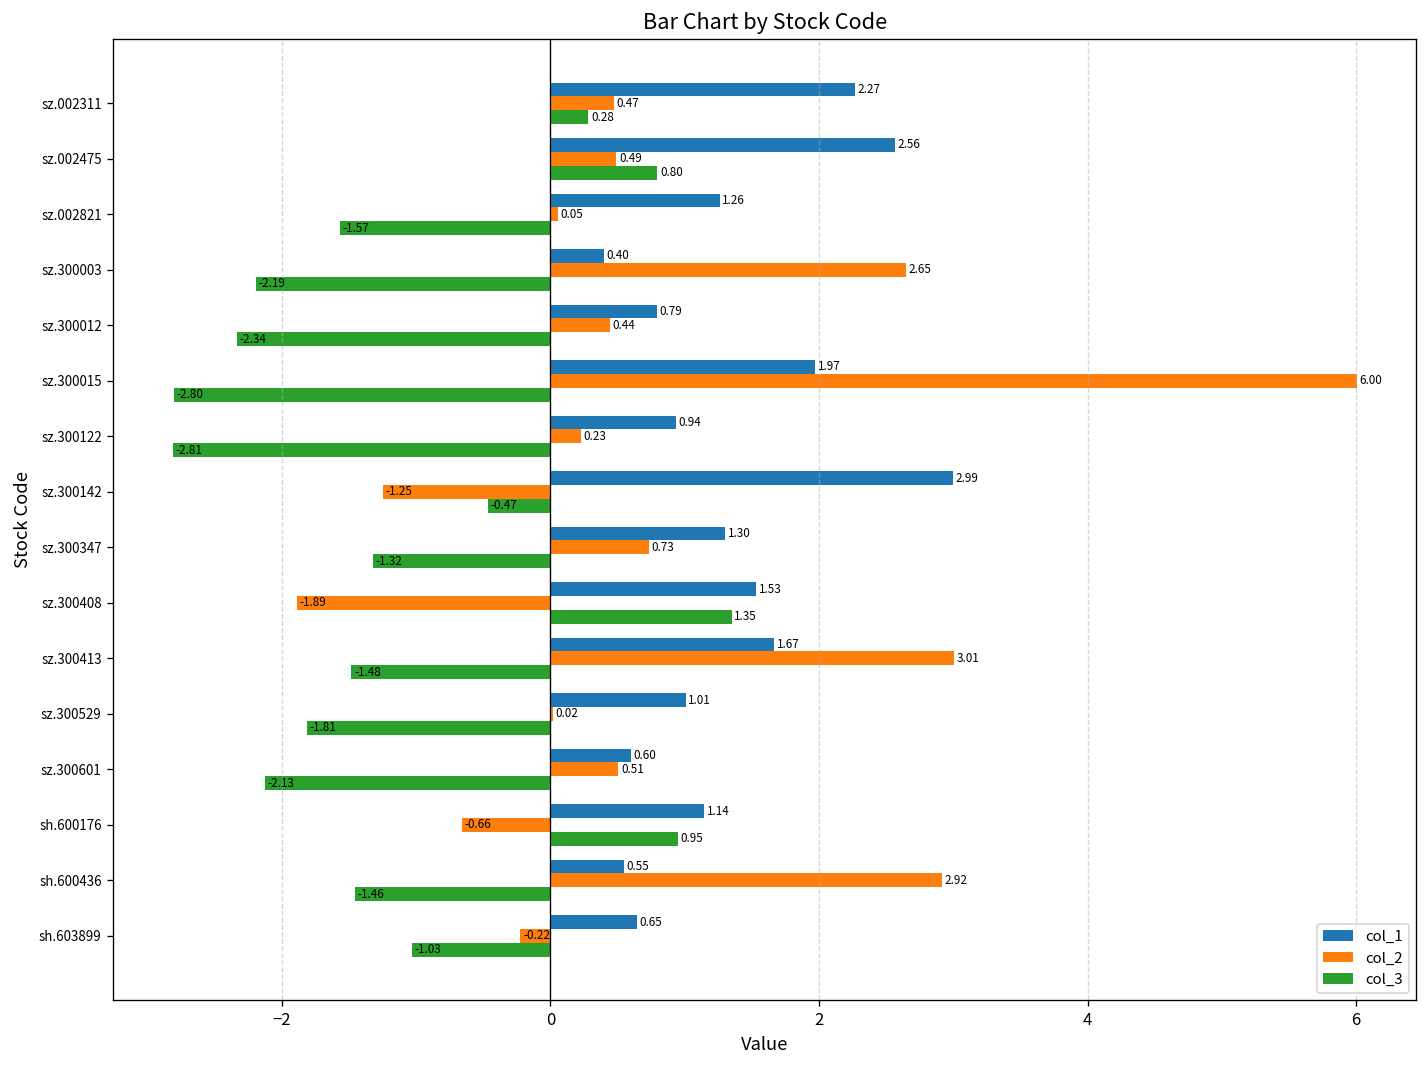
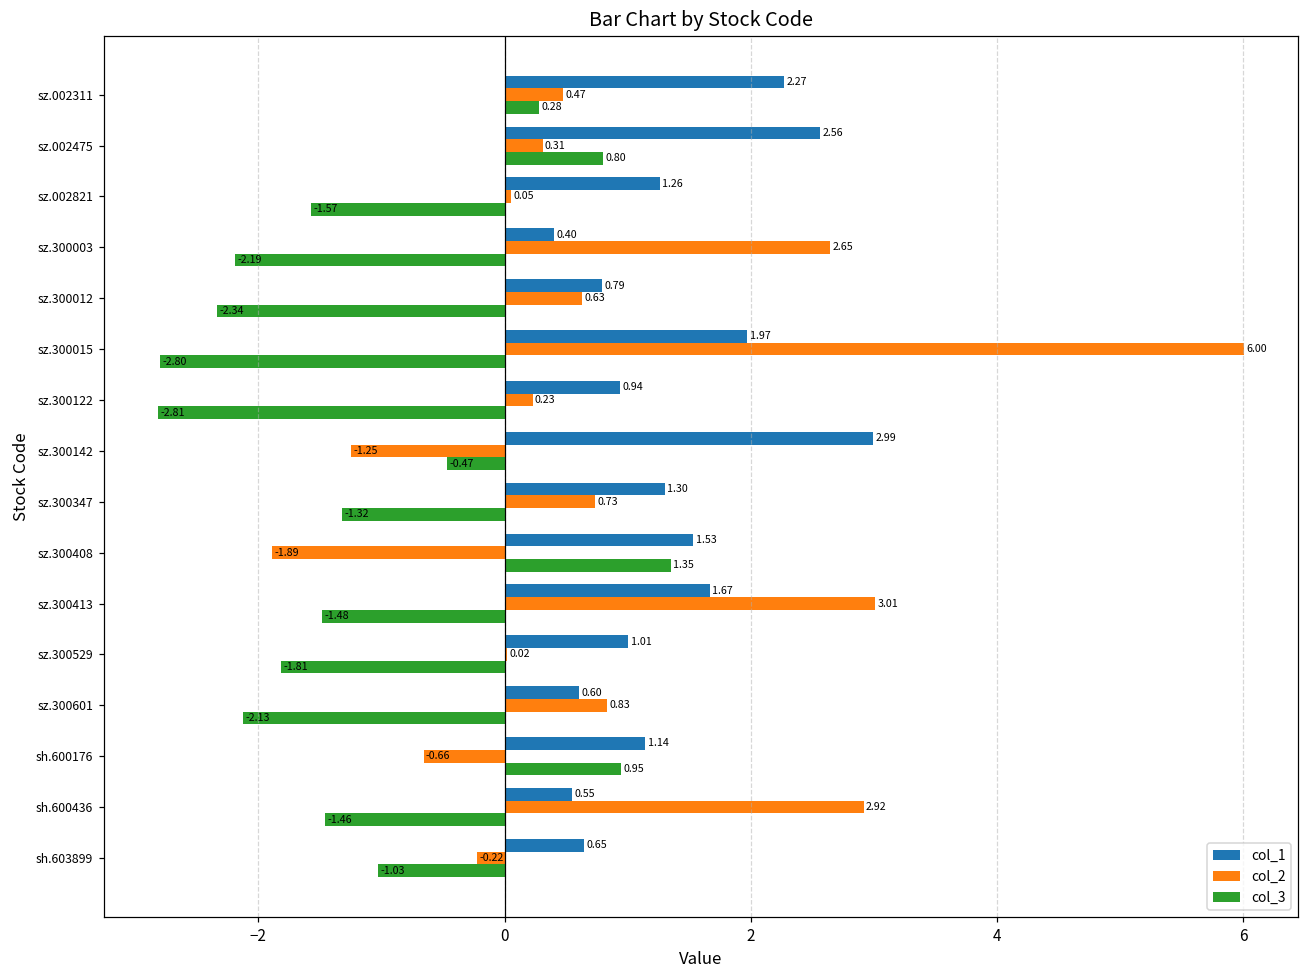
  {
    "col_1": {
      "sz.002311": 2.27,
      "sz.002475": 2.56,
      "sz.002821": 1.26,
      "sz.300003": 0.40,
      "sz.300012": 0.79,
      "sz.300015": 1.97,
      "sz.300122": 0.94,
      "sz.300142": 2.99,
      "sz.300347": 1.30,
      "sz.300408": 1.53,
      "sz.300413": 1.67,
      "sz.300529": 1.01,
      "sz.300601": 0.60,
      "sh.600176": 1.14,
      "sh.600436": 0.55,
      "sh.603899": 0.65
    },
    "col_2": {
      "sz.002311": 0.47,
-     "sz.002475": 0.49,
+     "sz.002475": 0.31,
      "sz.002821": 0.05,
      "sz.300003": 2.65,
-     "sz.300012": 0.44,
+     "sz.300012": 0.63,
      "sz.300015": 6.00,
      "sz.300122": 0.23,
      "sz.300142": -1.25,
      "sz.300347": 0.73,
      "sz.300408": -1.89,
      "sz.300413": 3.01,
      "sz.300529": 0.02,
-     "sz.300601": 0.51,
+     "sz.300601": 0.83,
      "sh.600176": -0.66,
      "sh.600436": 2.92,
      "sh.603899": -0.22
    },
    "col_3": {
      "sz.002311": 0.28,
      "sz.002475": 0.80,
      "sz.002821": -1.57,
      "sz.300003": -2.19,
      "sz.300012": -2.34,
      "sz.300015": -2.80,
      "sz.300122": -2.81,
      "sz.300142": -0.47,
      "sz.300347": -1.32,
      "sz.300408": 1.35,
      "sz.300413": -1.48,
      "sz.300529": -1.81,
      "sz.300601": -2.13,
      "sh.600176": 0.95,
      "sh.600436": -1.46,
      "sh.603899": -1.03
    }
  }
